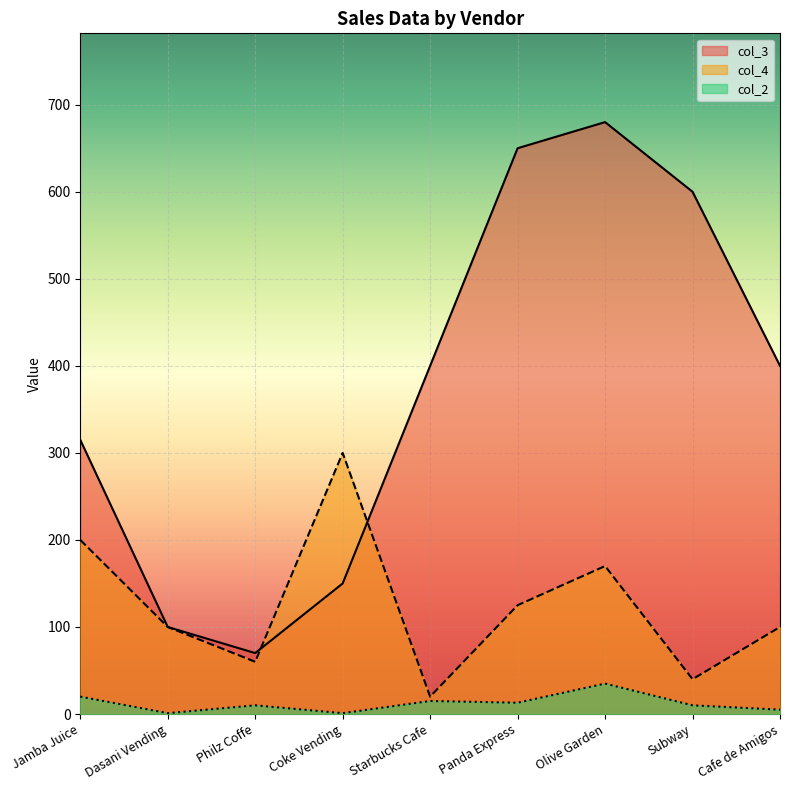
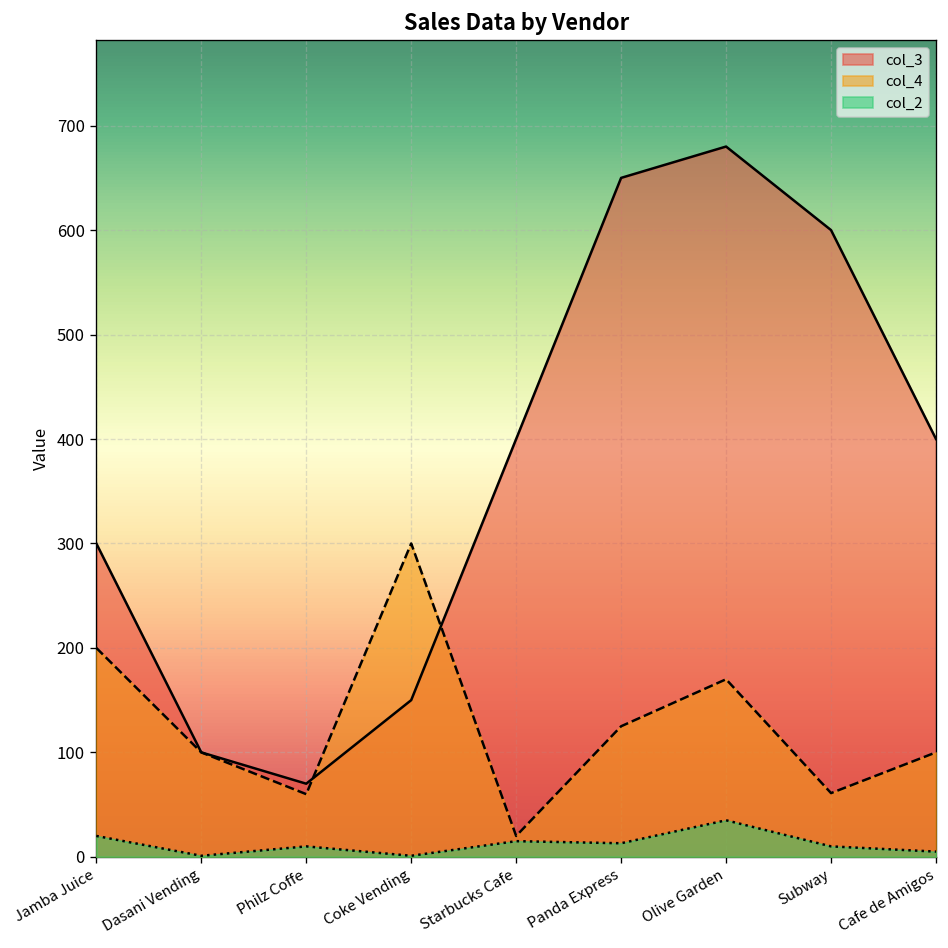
  {
    "col_3": {
-     "Jamba Juice": 320,
+     "Jamba Juice": 300,
      "Philz Coffe": 70,
      "Coke Vending": 150,
      "Starbucks Cafe": 400,
      "Panda Express": 650,
      "Olive Garden": 680,
      "Subway": 600,
      "Cafe de Amigos": 400
    },
    "col_4": {
      "Jamba Juice": 200,
      "Philz Coffe": 60,
      "Coke Vending": 300,
      "Starbucks Cafe": 20,
      "Panda Express": 130,
      "Olive Garden": 170,
-     "Subway": 40,
+     "Subway": 60,
      "Cafe de Amigos": 100
    },
    "col_2": {
      "Jamba Juice": 20,
      "Dasani Vending": 0,
      "Philz Coffe": 10,
      "Coke Vending": 0,
      "Starbucks Cafe": 20,
      "Panda Express": 10,
      "Olive Garden": 40,
      "Subway": 10,
      "Cafe de Amigos": 10
    }
  }
